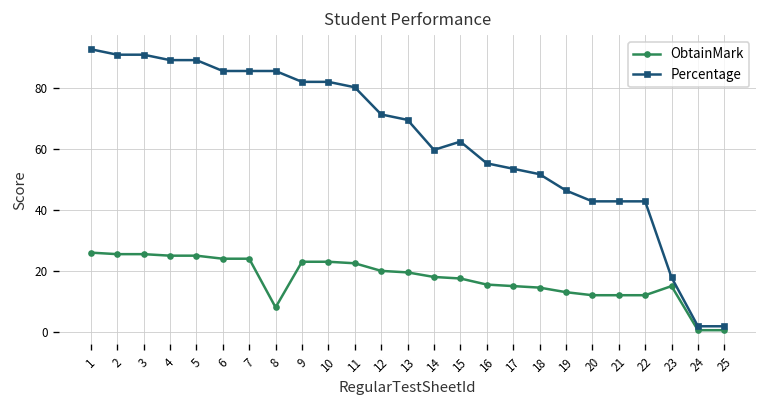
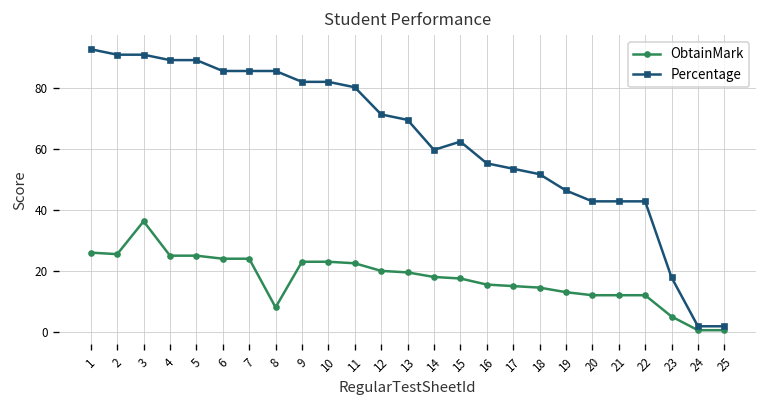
  {
    "ObtainMark": {
      "1": 26,
      "2": 26,
-     "3": 26,
+     "3": 36,
      "4": 25,
      "5": 25,
      "6": 24,
      "7": 24,
      "8": 8,
      "9": 23,
      "10": 23,
      "11": 23,
      "12": 20,
      "13": 20,
      "14": 18,
      "15": 18,
      "16": 16,
      "17": 15,
      "18": 15,
      "19": 13,
      "20": 12,
      "21": 12,
      "22": 12,
-     "23": 15,
+     "23": 5,
      "24": 1,
      "25": 1
    },
    "Percentage": {
      "1": 93,
      "2": 91,
      "3": 91,
      "4": 89,
      "5": 89,
      "6": 86,
      "7": 86,
      "8": 86,
      "9": 82,
      "10": 82,
      "11": 80,
      "12": 71,
      "13": 70,
      "14": 60,
      "15": 63,
      "16": 55,
      "17": 54,
      "18": 52,
      "19": 46,
      "20": 43,
      "21": 43,
      "22": 43,
      "23": 18,
      "24": 2,
      "25": 2
    }
  }
